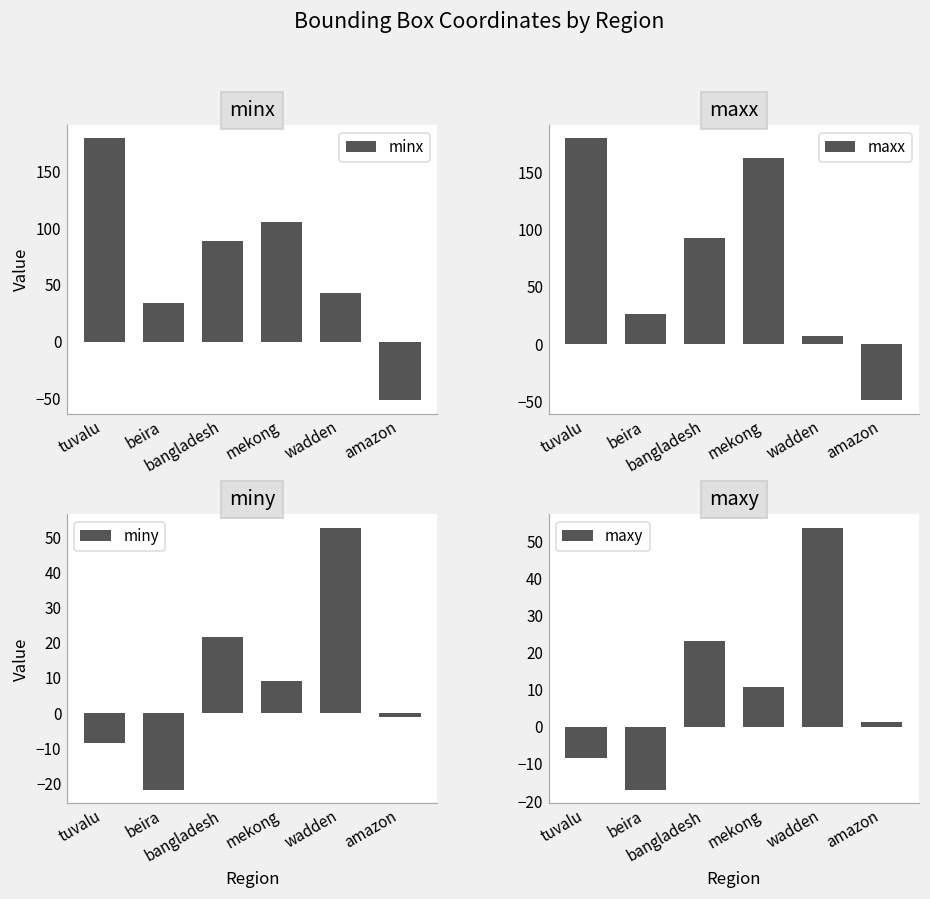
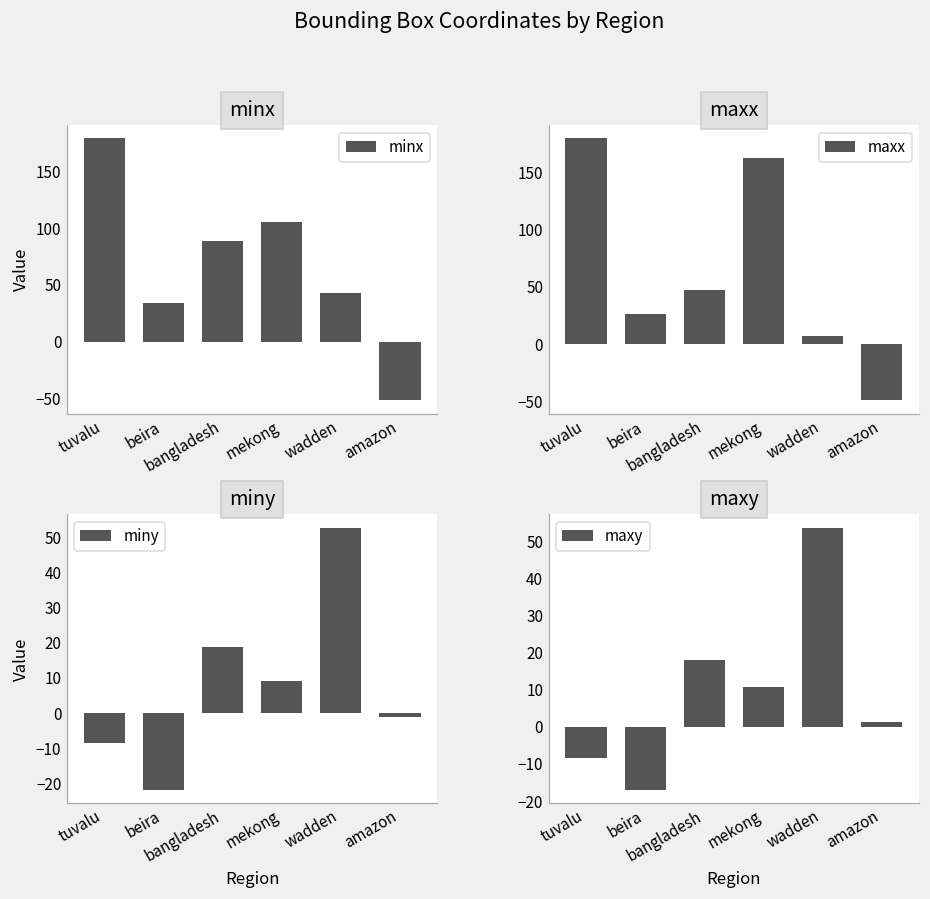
  {
    "minx": {
      "tuvalu": 179,
      "beira": 34,
      "bangladesh": 89,
      "mekong": 105,
      "wadden": 42,
      "amazon": -52
    },
    "maxx": {
      "tuvalu": 179,
      "beira": 26,
-     "bangladesh": 92,
+     "bangladesh": 47,
      "mekong": 162,
      "wadden": 7,
      "amazon": -49
    },
    "miny": {
      "tuvalu": -9,
      "beira": -22,
-     "bangladesh": 22,
+     "bangladesh": 19,
      "mekong": 9,
      "wadden": 53,
      "amazon": -1
    },
    "maxy": {
      "tuvalu": -8,
      "beira": -17,
-     "bangladesh": 23,
+     "bangladesh": 18,
      "mekong": 11,
      "wadden": 54,
      "amazon": 1
    }
  }
